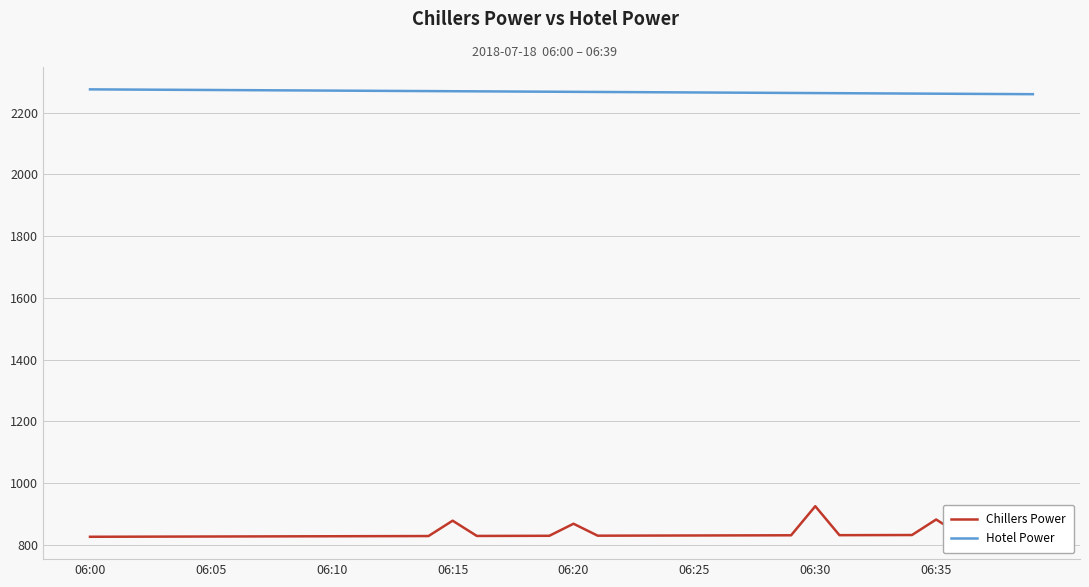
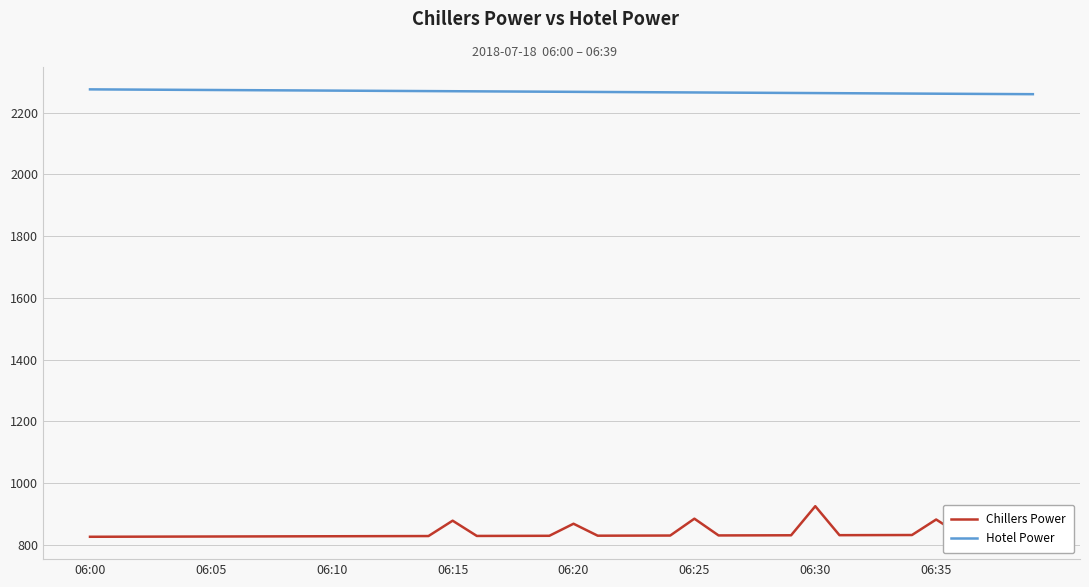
  {
    "Chillers Power": {
      "06:00": 830,
      "06:05": 830,
      "06:10": 830,
      "06:15": 880,
      "06:20": 870,
-     "06:25": 830,
+     "06:25": 880,
      "06:30": 930,
      "06:35": 880
    },
    "Hotel Power": {
      "06:00": 2280,
      "06:05": 2270,
      "06:10": 2270,
      "06:15": 2270,
      "06:20": 2270,
      "06:25": 2270,
      "06:30": 2260,
      "06:35": 2260
    }
  }
